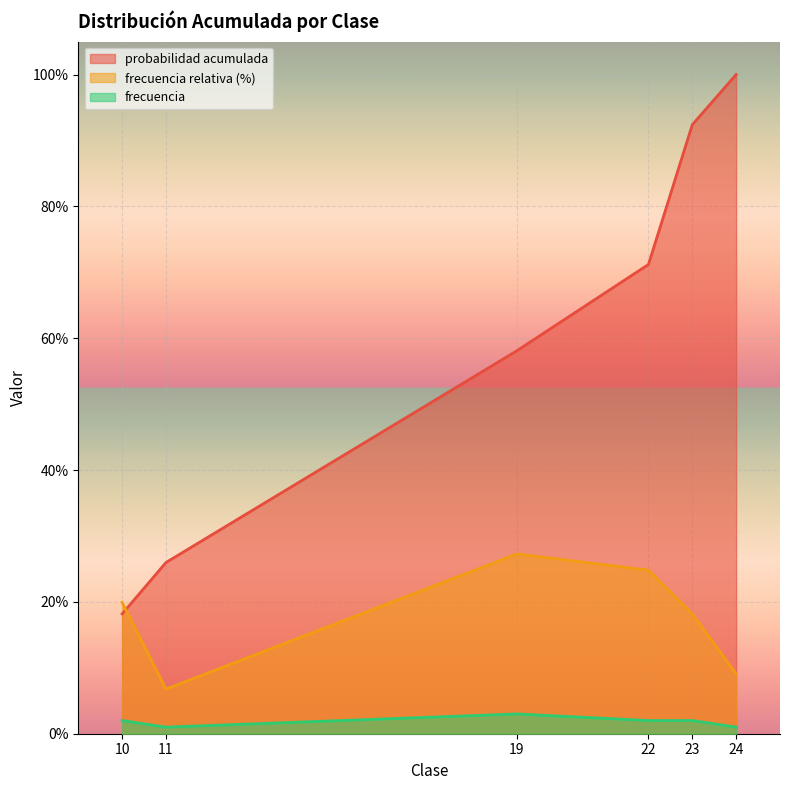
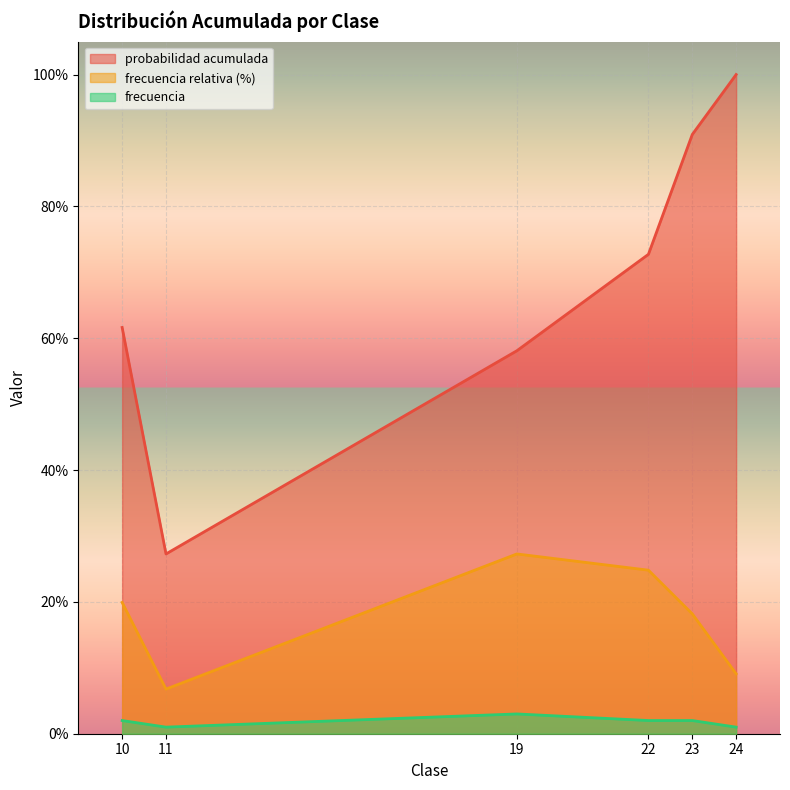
  {
    "probabilidad acumulada": {
-     "10": "18%",
-     "11": "26%",
+     "10": "62%",
+     "11": "27%",
      "19": "58%",
-     "22": "71%",
-     "23": "92%",
+     "22": "73%",
+     "23": "91%",
      "24": "100%"
    },
    "frecuencia relativa (%)": {
      "10": "20%",
      "11": "7%",
      "19": "27%",
      "22": "25%",
      "23": "18%",
      "24": "9%"
    },
    "frecuencia": {
      "10": "2%",
      "11": "1%",
      "19": "3%",
      "22": "2%",
      "23": "2%",
      "24": "1%"
    }
  }
